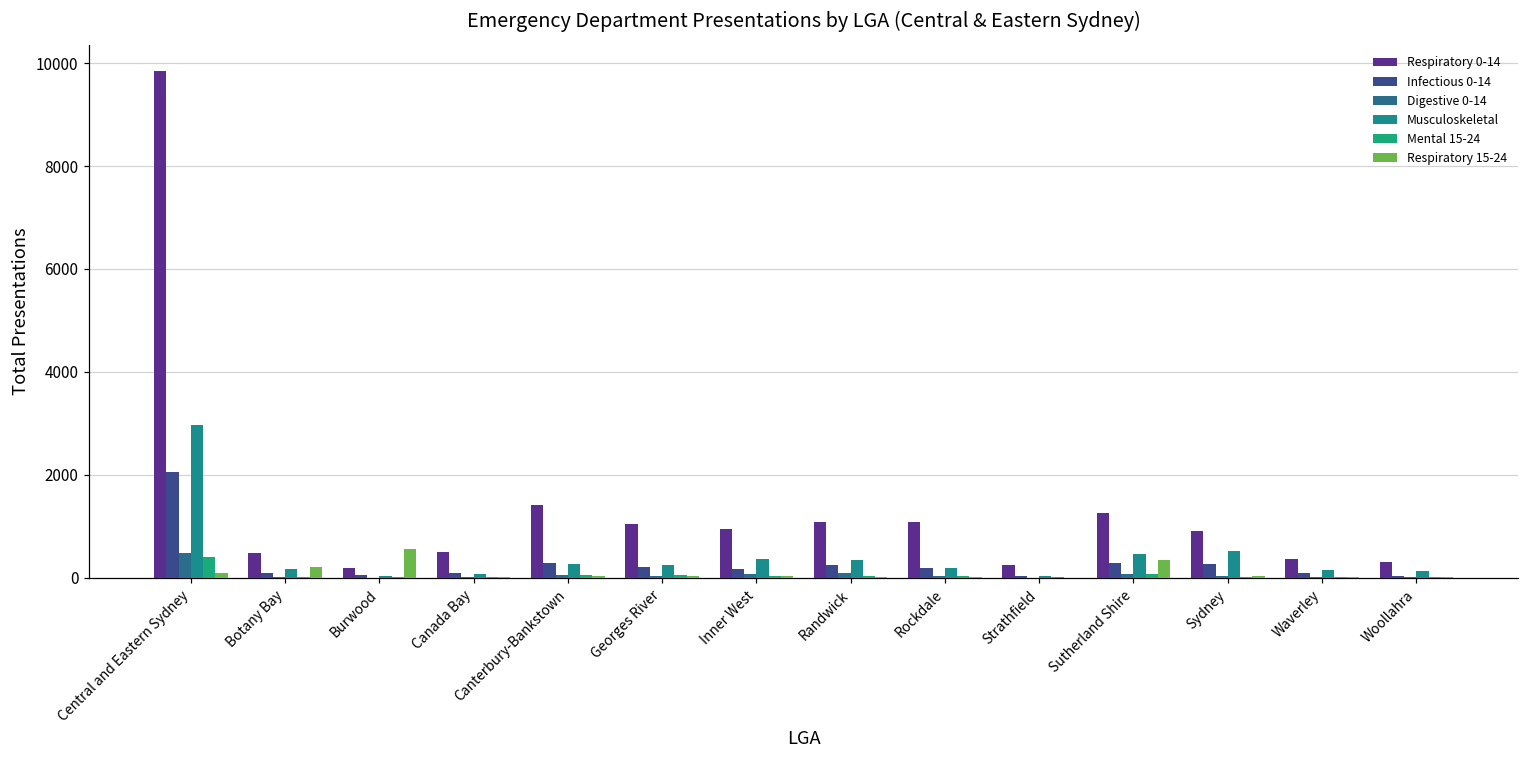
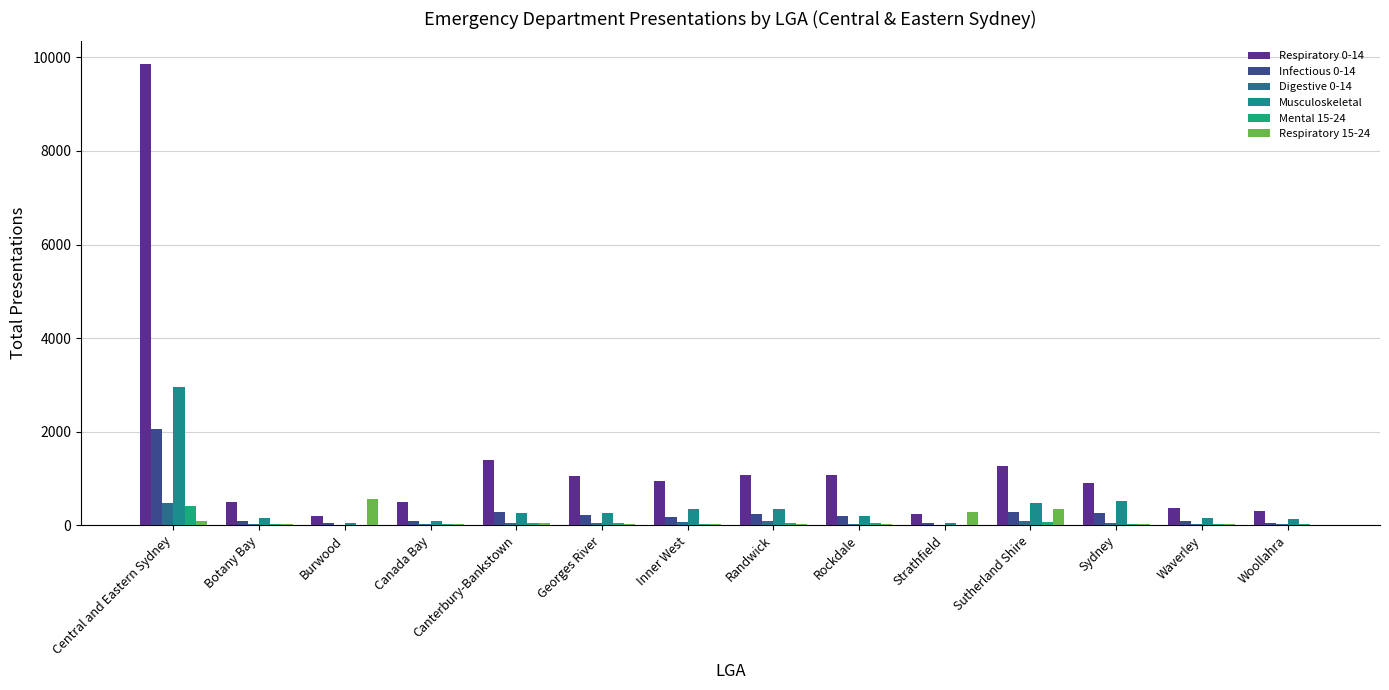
  {
    "Respiratory 15-24": {
      "Central and Eastern Sydney": 100,
-     "Botany Bay": 200,
+     "Botany Bay": 0,
      "Burwood": 600,
-     "Strathfield": 0,
+     "Strathfield": 300,
      "Sutherland Shire": 300
    }
  }
